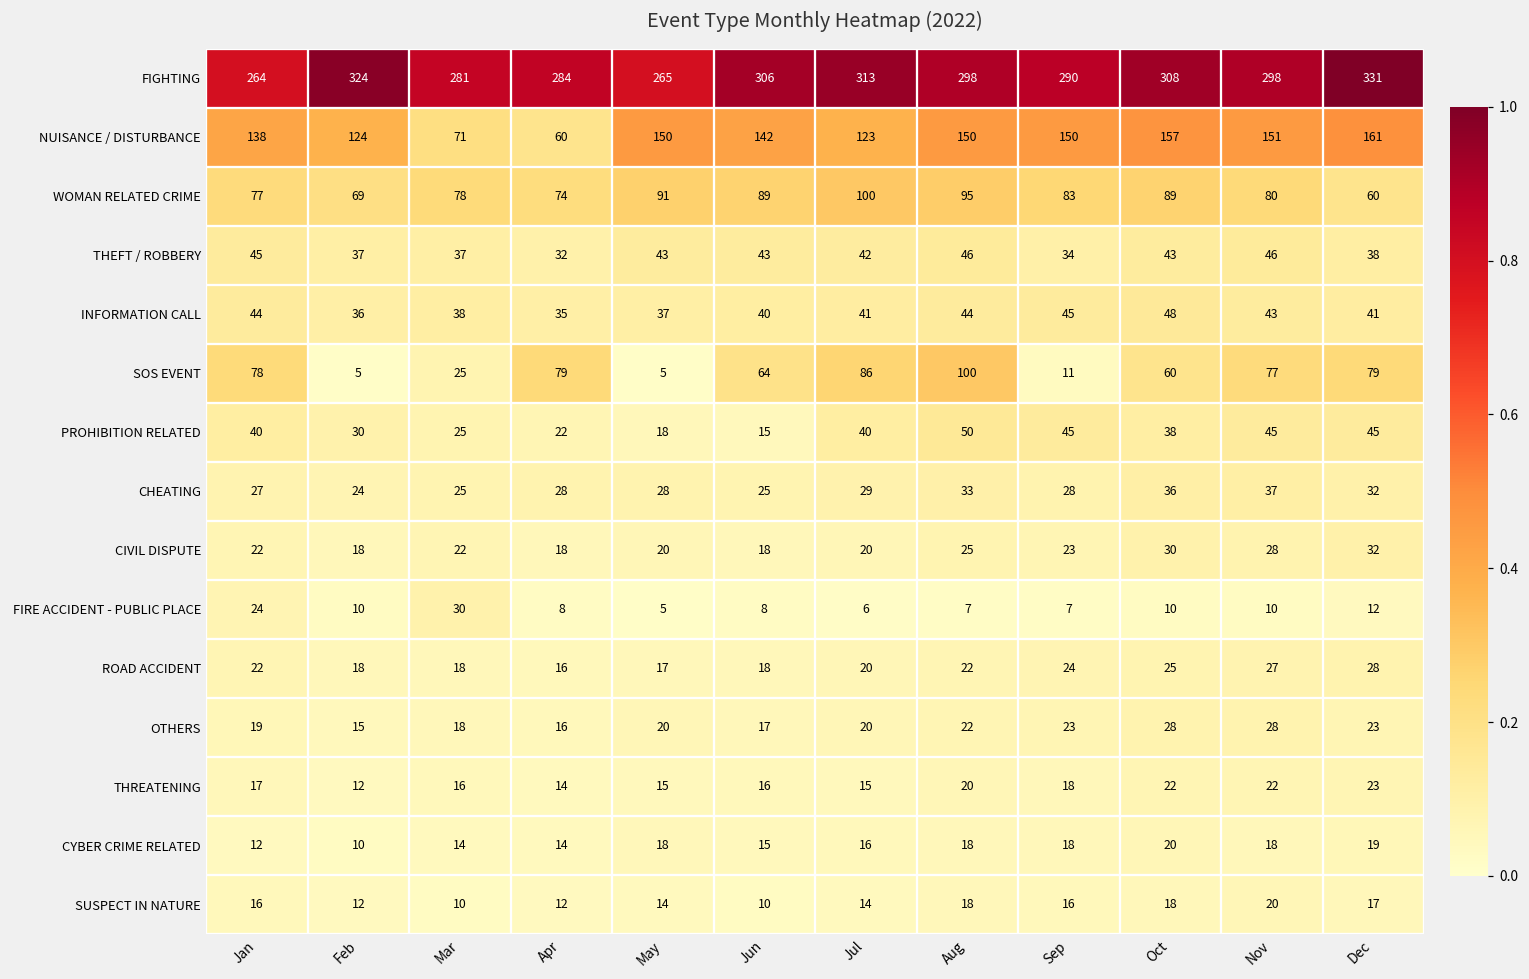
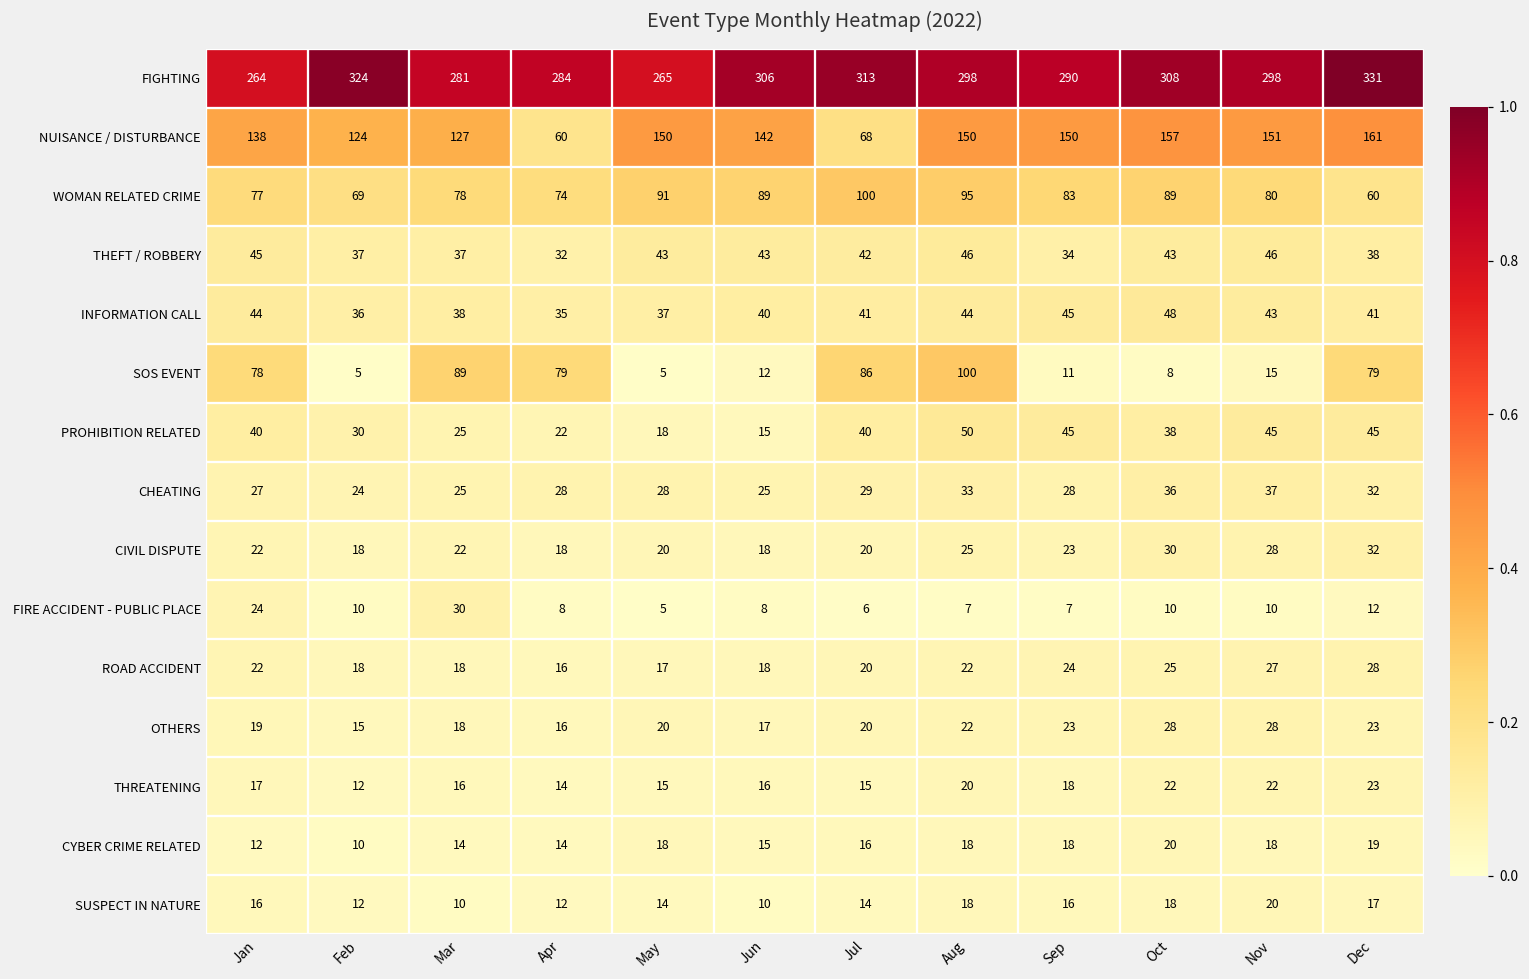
  {
    "FIGHTING": {
      "Jan": 264,
      "Feb": 324,
      "Mar": 281,
      "Apr": 284,
      "May": 265,
      "Jun": 306,
      "Jul": 313,
      "Aug": 298,
      "Sep": 290,
      "Oct": 308,
      "Nov": 298,
      "Dec": 331
    },
    "NUISANCE / DISTURBANCE": {
      "Jan": 138,
      "Feb": 124,
-     "Mar": 71,
+     "Mar": 127,
      "Apr": 60,
      "May": 150,
      "Jun": 142,
-     "Jul": 123,
+     "Jul": 68,
      "Aug": 150,
      "Sep": 150,
      "Oct": 157,
      "Nov": 151,
      "Dec": 161
    },
    "WOMAN RELATED CRIME": {
      "Jan": 77,
      "Feb": 69,
      "Mar": 78,
      "Apr": 74,
      "May": 91,
      "Jun": 89,
      "Jul": 100,
      "Aug": 95,
      "Sep": 83,
      "Oct": 89,
      "Nov": 80,
      "Dec": 60
    },
    "THEFT / ROBBERY": {
      "Jan": 45,
      "Feb": 37,
      "Mar": 37,
      "Apr": 32,
      "May": 43,
      "Jun": 43,
      "Jul": 42,
      "Aug": 46,
      "Sep": 34,
      "Oct": 43,
      "Nov": 46,
      "Dec": 38
    },
    "INFORMATION CALL": {
      "Jan": 44,
      "Feb": 36,
      "Mar": 38,
      "Apr": 35,
      "May": 37,
      "Jun": 40,
      "Jul": 41,
      "Aug": 44,
      "Sep": 45,
      "Oct": 48,
      "Nov": 43,
      "Dec": 41
    },
    "SOS EVENT": {
      "Jan": 78,
      "Feb": 5,
-     "Mar": 25,
+     "Mar": 89,
      "Apr": 79,
      "May": 5,
-     "Jun": 64,
+     "Jun": 12,
      "Jul": 86,
      "Aug": 100,
      "Sep": 11,
-     "Oct": 60,
-     "Nov": 77,
+     "Oct": 8,
+     "Nov": 15,
      "Dec": 79
    },
    "PROHIBITION RELATED": {
      "Jan": 40,
      "Feb": 30,
      "Mar": 25,
      "Apr": 22,
      "May": 18,
      "Jun": 15,
      "Jul": 40,
      "Aug": 50,
      "Sep": 45,
      "Oct": 38,
      "Nov": 45,
      "Dec": 45
    },
    "CHEATING": {
      "Jan": 27,
      "Feb": 24,
      "Mar": 25,
      "Apr": 28,
      "May": 28,
      "Jun": 25,
      "Jul": 29,
      "Aug": 33,
      "Sep": 28,
      "Oct": 36,
      "Nov": 37,
      "Dec": 32
    },
    "CIVIL DISPUTE": {
      "Jan": 22,
      "Feb": 18,
      "Mar": 22,
      "Apr": 18,
      "May": 20,
      "Jun": 18,
      "Jul": 20,
      "Aug": 25,
      "Sep": 23,
      "Oct": 30,
      "Nov": 28,
      "Dec": 32
    },
    "FIRE ACCIDENT - PUBLIC PLACE": {
      "Jan": 24,
      "Feb": 10,
      "Mar": 30,
      "Apr": 8,
      "May": 5,
      "Jun": 8,
      "Jul": 6,
      "Aug": 7,
      "Sep": 7,
      "Oct": 10,
      "Nov": 10,
      "Dec": 12
    },
    "ROAD ACCIDENT": {
      "Jan": 22,
      "Feb": 18,
      "Mar": 18,
      "Apr": 16,
      "May": 17,
      "Jun": 18,
      "Jul": 20,
      "Aug": 22,
      "Sep": 24,
      "Oct": 25,
      "Nov": 27,
      "Dec": 28
    },
    "OTHERS": {
      "Jan": 19,
      "Feb": 15,
      "Mar": 18,
      "Apr": 16,
      "May": 20,
      "Jun": 17,
      "Jul": 20,
      "Aug": 22,
      "Sep": 23,
      "Oct": 28,
      "Nov": 28,
      "Dec": 23
    },
    "THREATENING": {
      "Jan": 17,
      "Feb": 12,
      "Mar": 16,
      "Apr": 14,
      "May": 15,
      "Jun": 16,
      "Jul": 15,
      "Aug": 20,
      "Sep": 18,
      "Oct": 22,
      "Nov": 22,
      "Dec": 23
    },
    "CYBER CRIME RELATED": {
      "Jan": 12,
      "Feb": 10,
      "Mar": 14,
      "Apr": 14,
      "May": 18,
      "Jun": 15,
      "Jul": 16,
      "Aug": 18,
      "Sep": 18,
      "Oct": 20,
      "Nov": 18,
      "Dec": 19
    },
    "SUSPECT IN NATURE": {
      "Jan": 16,
      "Feb": 12,
      "Mar": 10,
      "Apr": 12,
      "May": 14,
      "Jun": 10,
      "Jul": 14,
      "Aug": 18,
      "Sep": 16,
      "Oct": 18,
      "Nov": 20,
      "Dec": 17
    }
  }
